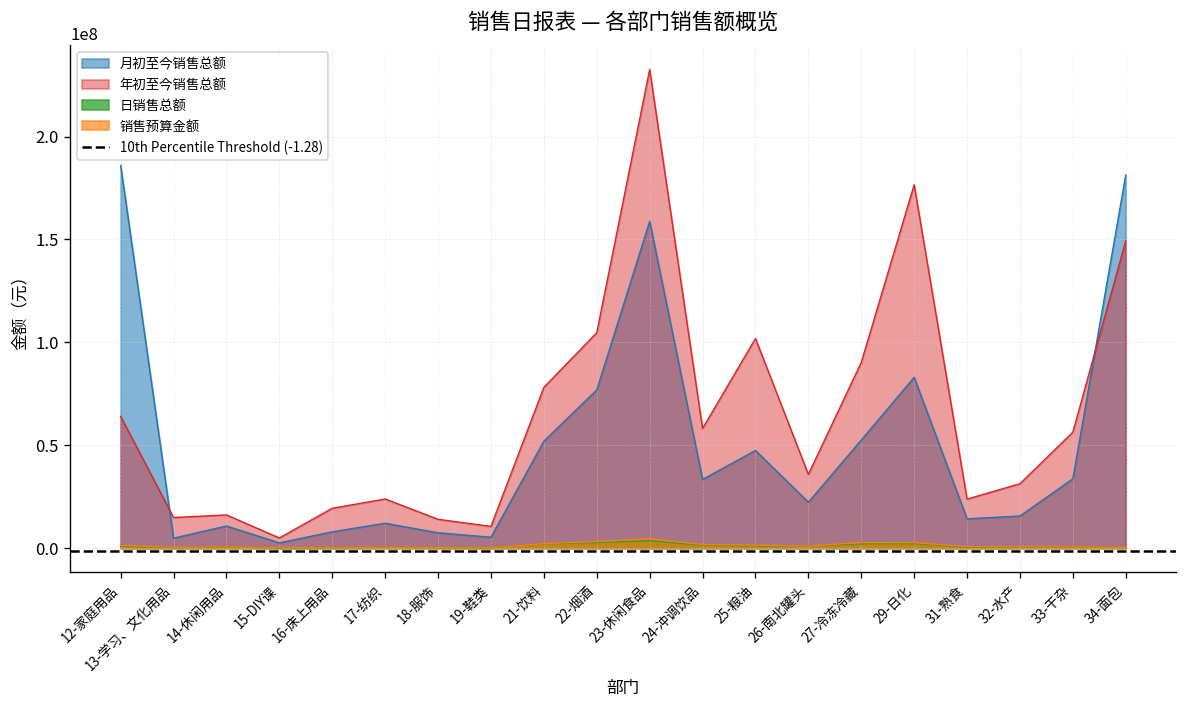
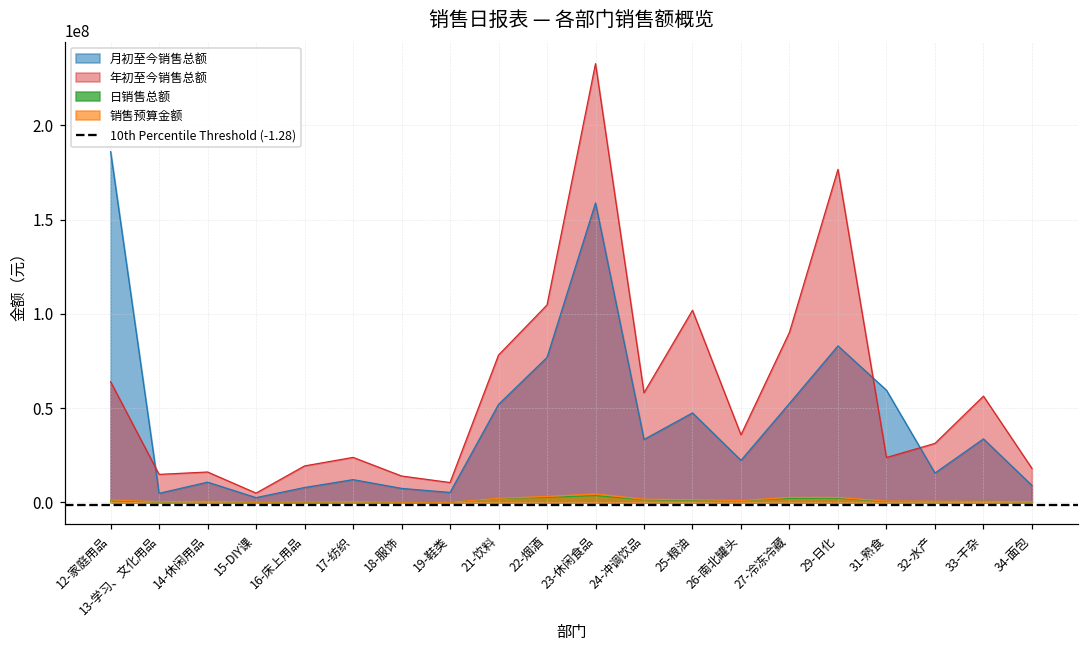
  {
    "月初至今销售总额": {
      "12-家庭用品": 186000000,
      "13-学习、文化用品": 5000000,
      "14-休闲用品": 11000000,
      "15-DIY课": 3000000,
      "16-床上用品": 8000000,
      "17-纺织": 12000000,
      "18-服饰": 7000000,
      "19-鞋类": 5000000,
      "21-饮料": 52000000,
      "22-烟酒": 77000000,
      "23-休闲食品": 159000000,
      "24-冲调饮品": 33000000,
      "25-粮油": 47000000,
      "26-南北罐头": 22000000,
      "27-冷冻冷藏": 53000000,
      "29-日化": 83000000,
-     "31-熟食": 14000000,
+     "31-熟食": 59000000,
      "32-水产": 16000000,
      "33-干杂": 34000000,
-     "34-面包": 181000000
+     "34-面包": 9000000
    },
    "年初至今销售总额": {
      "12-家庭用品": 64000000,
      "13-学习、文化用品": 15000000,
      "14-休闲用品": 16000000,
      "15-DIY课": 5000000,
      "16-床上用品": 19000000,
      "17-纺织": 24000000,
      "18-服饰": 14000000,
      "19-鞋类": 11000000,
      "21-饮料": 78000000,
      "22-烟酒": 105000000,
      "23-休闲食品": 233000000,
      "24-冲调饮品": 58000000,
      "25-粮油": 102000000,
      "26-南北罐头": 36000000,
      "27-冷冻冷藏": 90000000,
      "29-日化": 177000000,
      "31-熟食": 24000000,
      "32-水产": 31000000,
      "33-干杂": 56000000,
-     "34-面包": 149000000
+     "34-面包": 18000000
    }
  }
